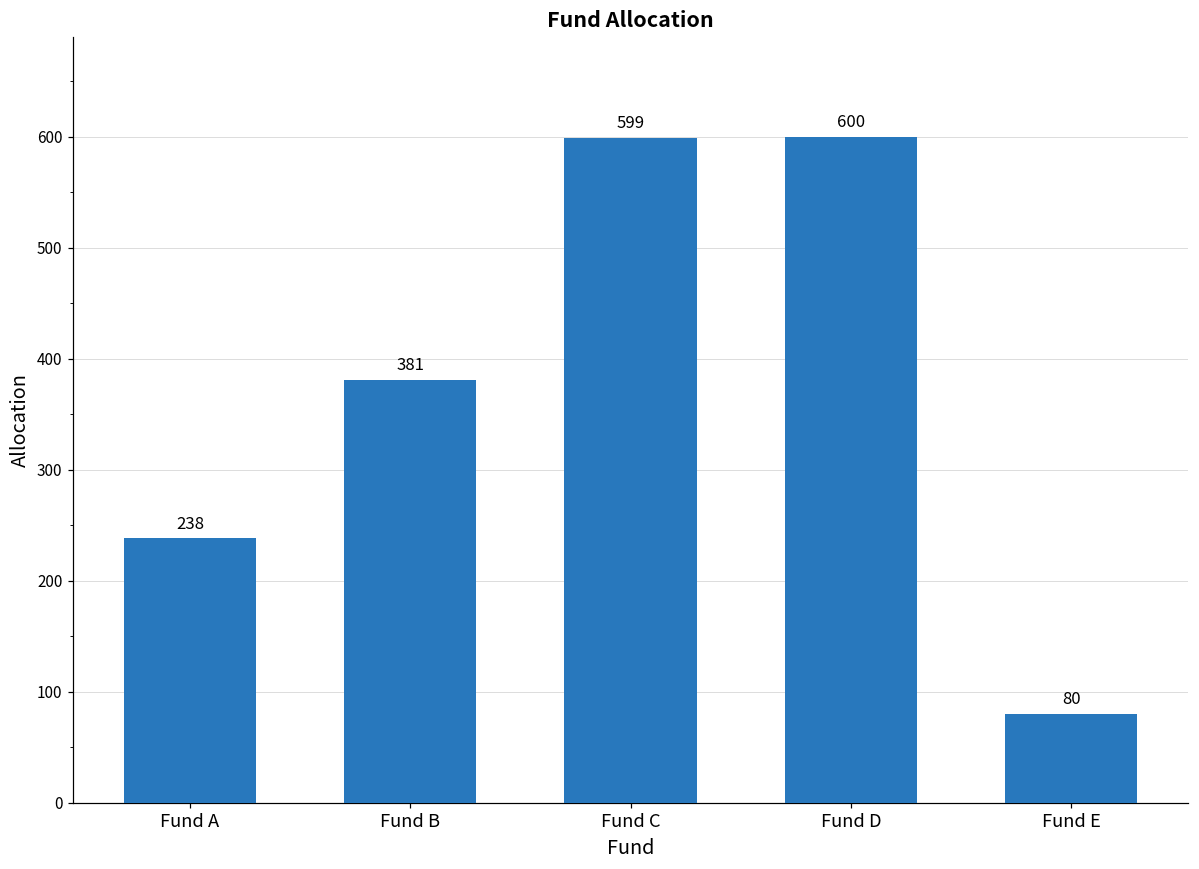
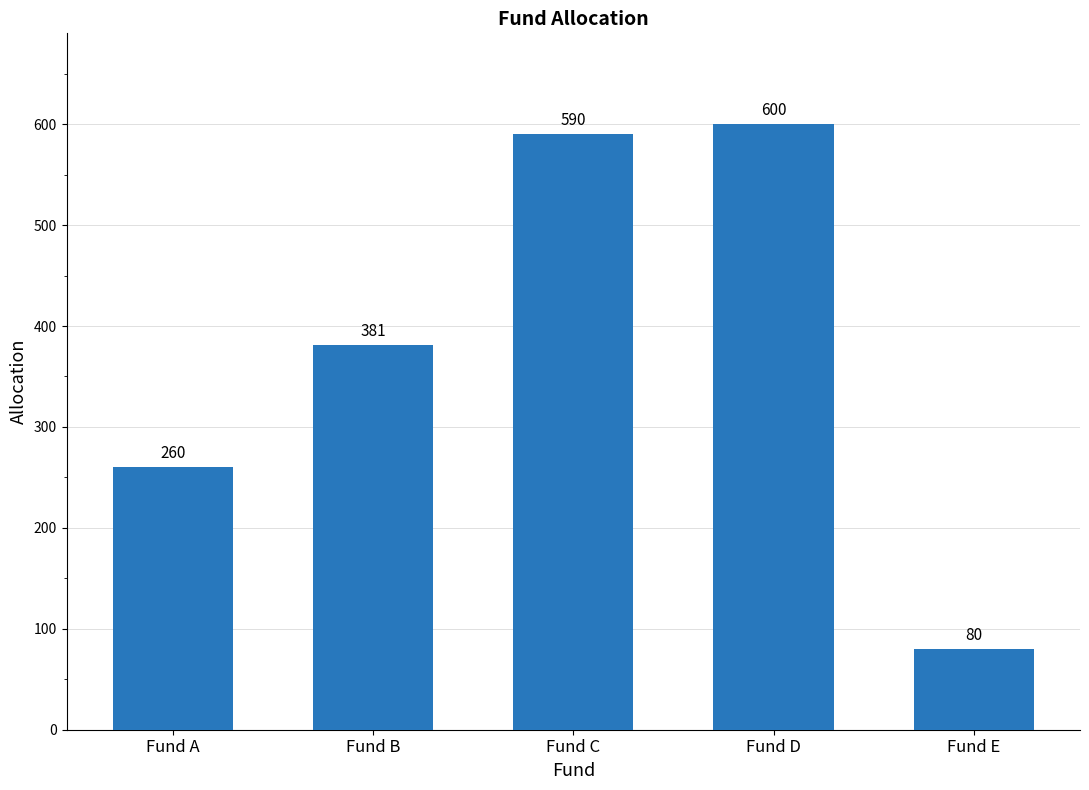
  {
-   "Fund A": 238,
+   "Fund A": 260,
    "Fund B": 381,
-   "Fund C": 599,
+   "Fund C": 590,
    "Fund D": 600,
    "Fund E": 80
  }
